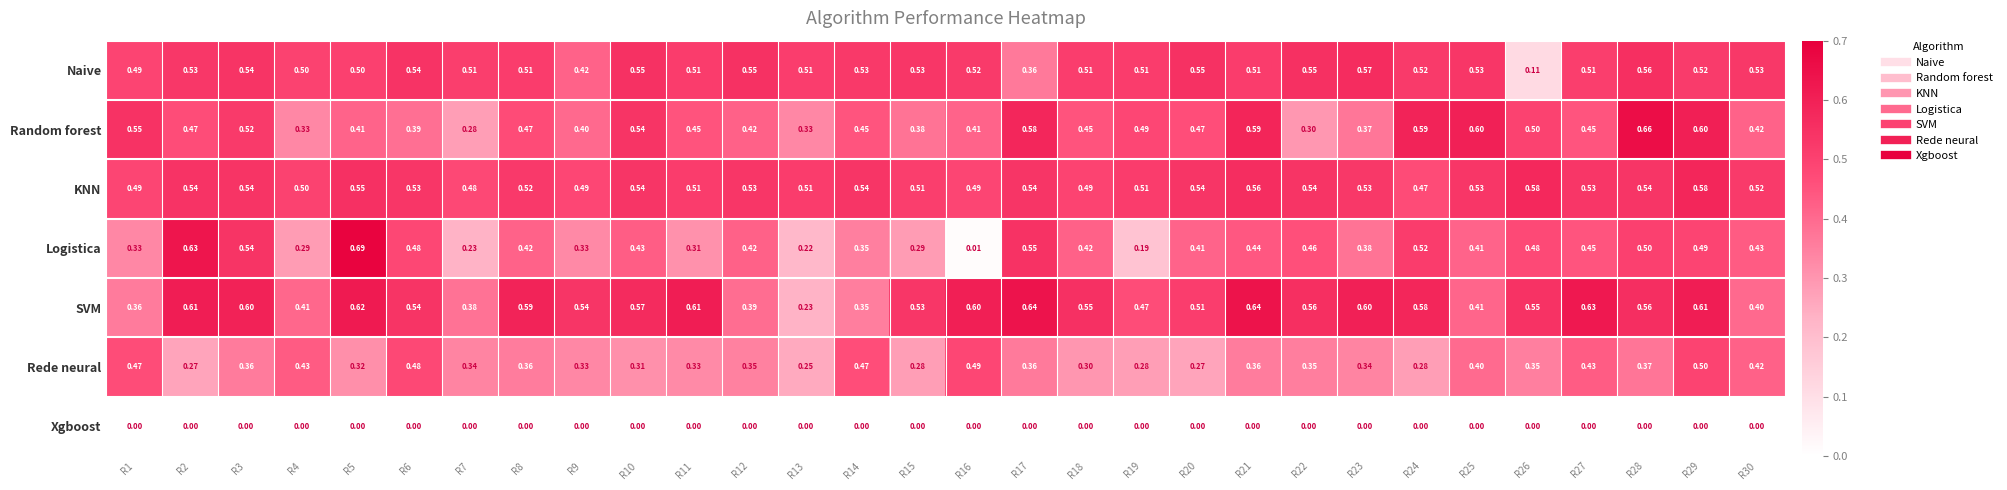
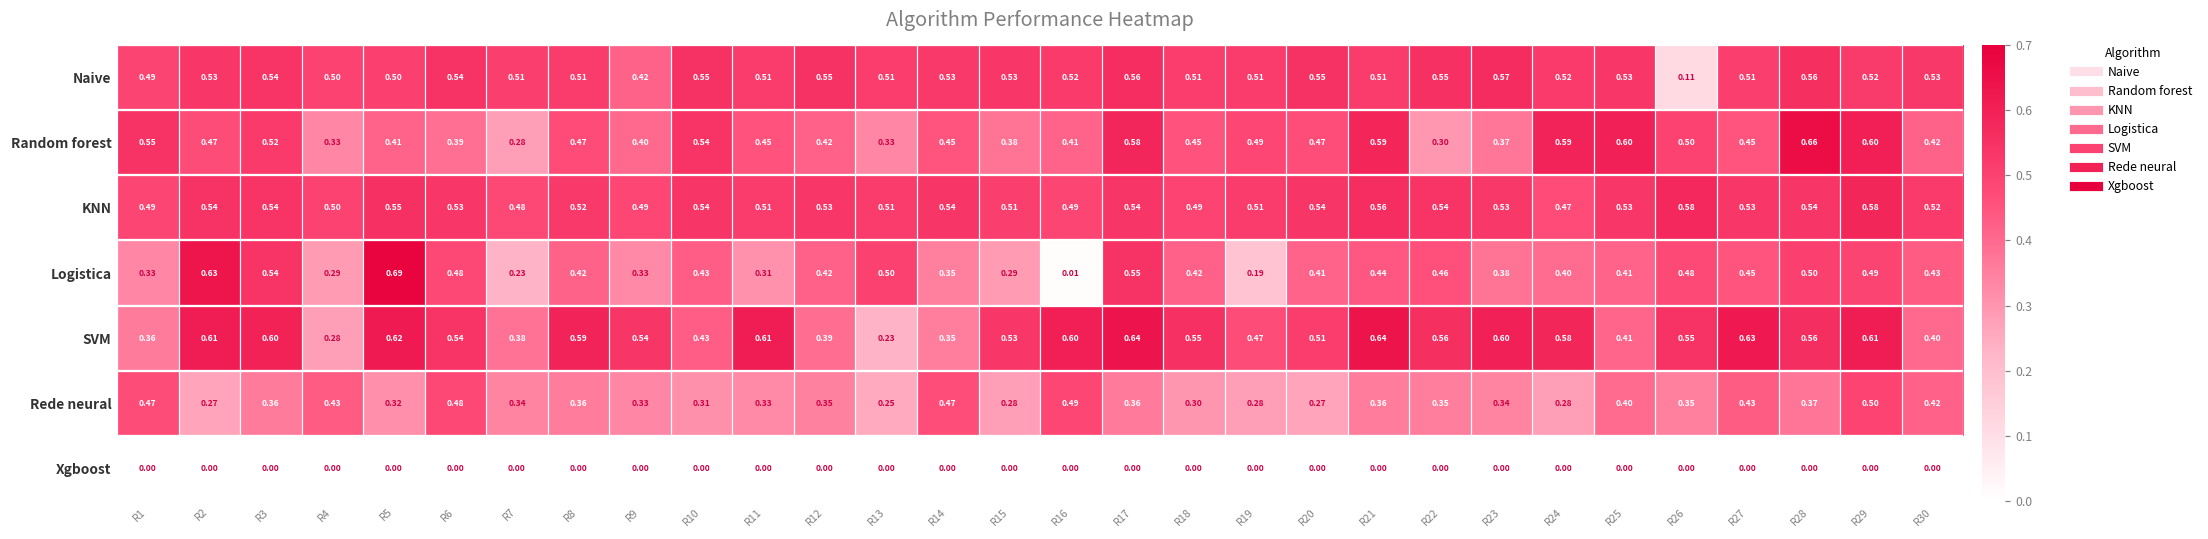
  {
    "Naive": {
      "R1": 0.49,
      "R2": 0.53,
      "R3": 0.54,
      "R4": 0.50,
      "R5": 0.50,
      "R6": 0.54,
      "R7": 0.51,
      "R8": 0.51,
      "R9": 0.42,
      "R10": 0.55,
      "R11": 0.51,
      "R12": 0.55,
      "R13": 0.51,
      "R14": 0.53,
      "R15": 0.53,
      "R16": 0.52,
-     "R17": 0.36,
+     "R17": 0.56,
      "R18": 0.51,
      "R19": 0.51,
      "R20": 0.55,
      "R21": 0.51,
      "R22": 0.55,
      "R23": 0.57,
      "R24": 0.52,
      "R25": 0.53,
      "R26": 0.11,
      "R27": 0.51,
      "R28": 0.56,
      "R29": 0.52,
      "R30": 0.53
    },
    "Logistica": {
      "R1": 0.33,
      "R2": 0.63,
      "R3": 0.54,
      "R4": 0.29,
      "R5": 0.69,
      "R6": 0.48,
      "R7": 0.23,
      "R8": 0.42,
      "R9": 0.33,
      "R10": 0.43,
      "R11": 0.31,
      "R12": 0.42,
-     "R13": 0.22,
+     "R13": 0.50,
      "R14": 0.35,
      "R15": 0.29,
      "R16": 0.01,
      "R17": 0.55,
      "R18": 0.42,
      "R19": 0.19,
      "R20": 0.41,
      "R21": 0.44,
      "R22": 0.46,
      "R23": 0.38,
-     "R24": 0.52,
+     "R24": 0.40,
      "R25": 0.41,
      "R26": 0.48,
      "R27": 0.45,
      "R28": 0.50,
      "R29": 0.49,
      "R30": 0.43
    },
    "SVM": {
      "R1": 0.36,
      "R2": 0.61,
      "R3": 0.60,
-     "R4": 0.41,
+     "R4": 0.28,
      "R5": 0.62,
      "R6": 0.54,
      "R7": 0.38,
      "R8": 0.59,
      "R9": 0.54,
-     "R10": 0.57,
+     "R10": 0.43,
      "R11": 0.61,
      "R12": 0.39,
      "R13": 0.23,
      "R14": 0.35,
      "R15": 0.53,
      "R16": 0.60,
      "R17": 0.64,
      "R18": 0.55,
      "R19": 0.47,
      "R20": 0.51,
      "R21": 0.64,
      "R22": 0.56,
      "R23": 0.60,
      "R24": 0.58,
      "R25": 0.41,
      "R26": 0.55,
      "R27": 0.63,
      "R28": 0.56,
      "R29": 0.61,
      "R30": 0.40
    }
  }
